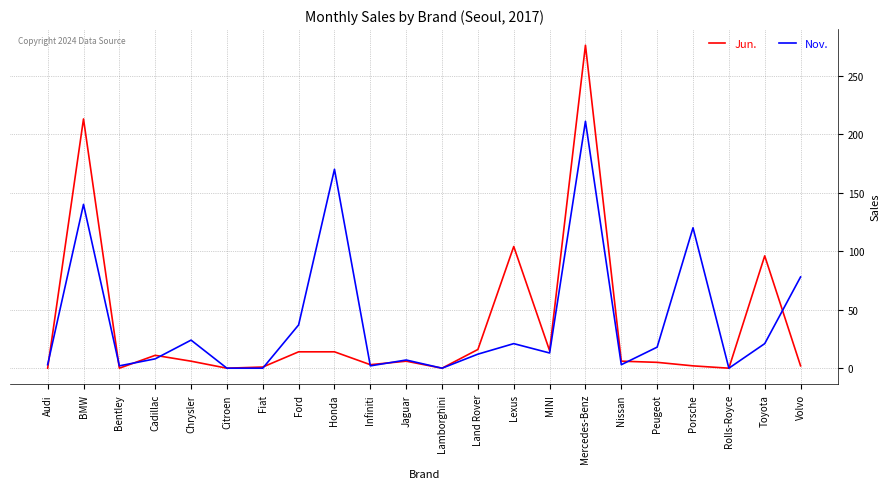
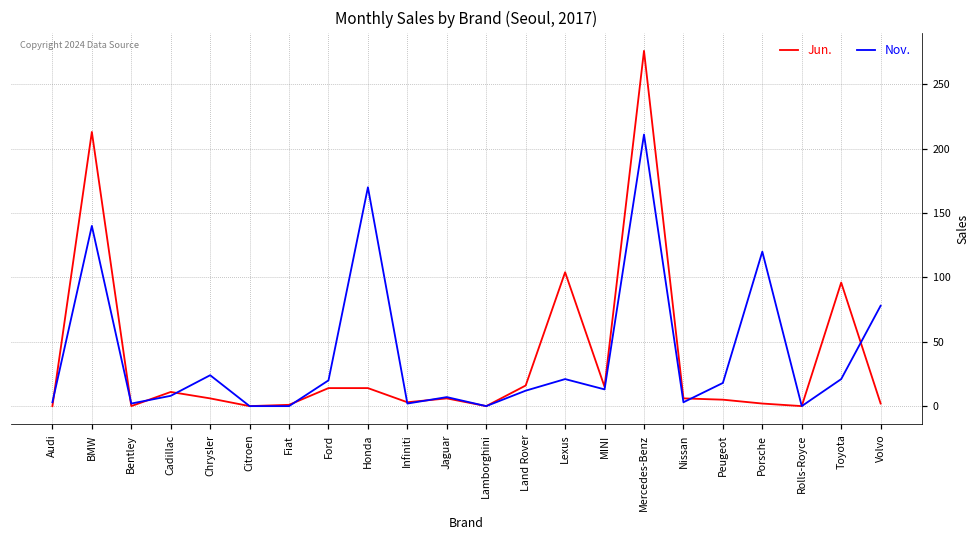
  {
    "Jun.": {
      "Audi": 0,
      "BMW": 213,
      "Cadillac": 11,
      "Chrysler": 6,
      "Ford": 14,
      "Honda": 14,
      "Land Rover": 16,
      "Lexus": 104,
      "Mercedes-Benz": 276,
      "Nissan": 6,
      "Peugeot": 5,
      "Porsche": 2,
      "Toyota": 96,
      "Volvo": 2
    },
    "Nov.": {
      "Audi": 3,
      "BMW": 140,
      "Cadillac": 8,
      "Chrysler": 24,
-     "Ford": 37,
+     "Ford": 20,
      "Honda": 170,
      "Land Rover": 12,
      "Lexus": 21,
      "Mercedes-Benz": 211,
      "Nissan": 3,
      "Peugeot": 18,
      "Porsche": 120,
      "Toyota": 21,
      "Volvo": 78
    }
  }
